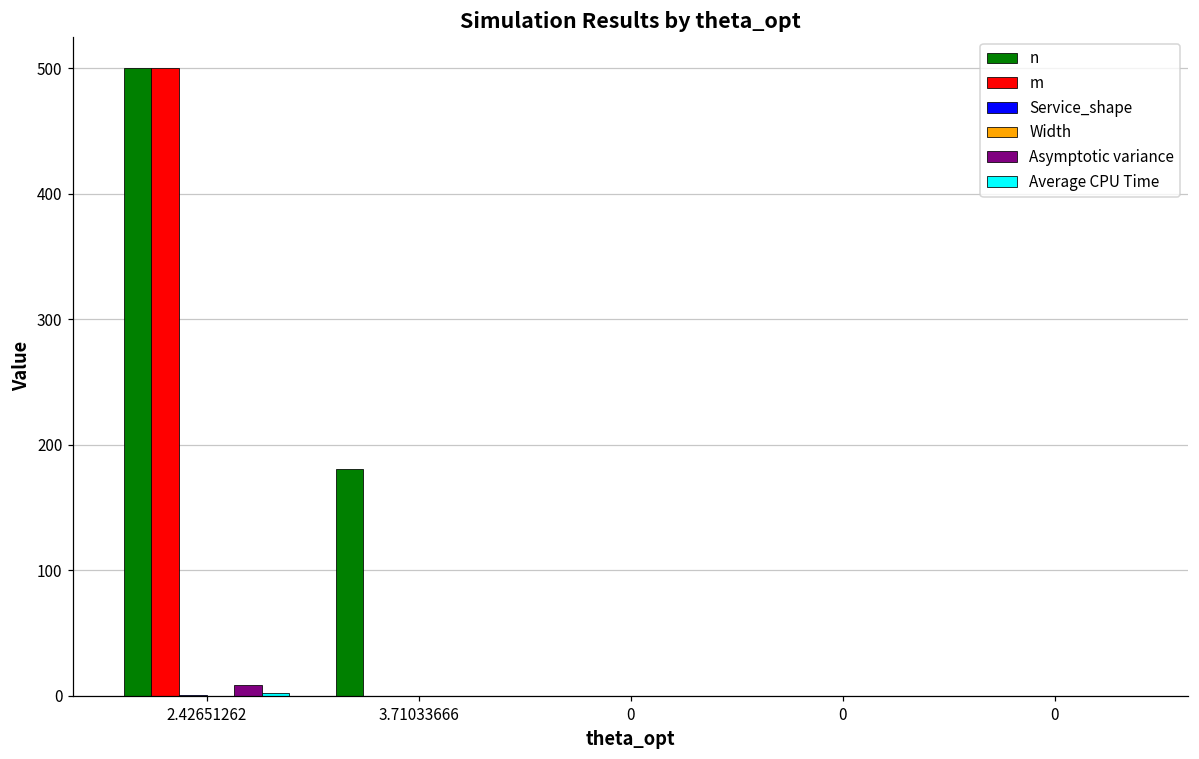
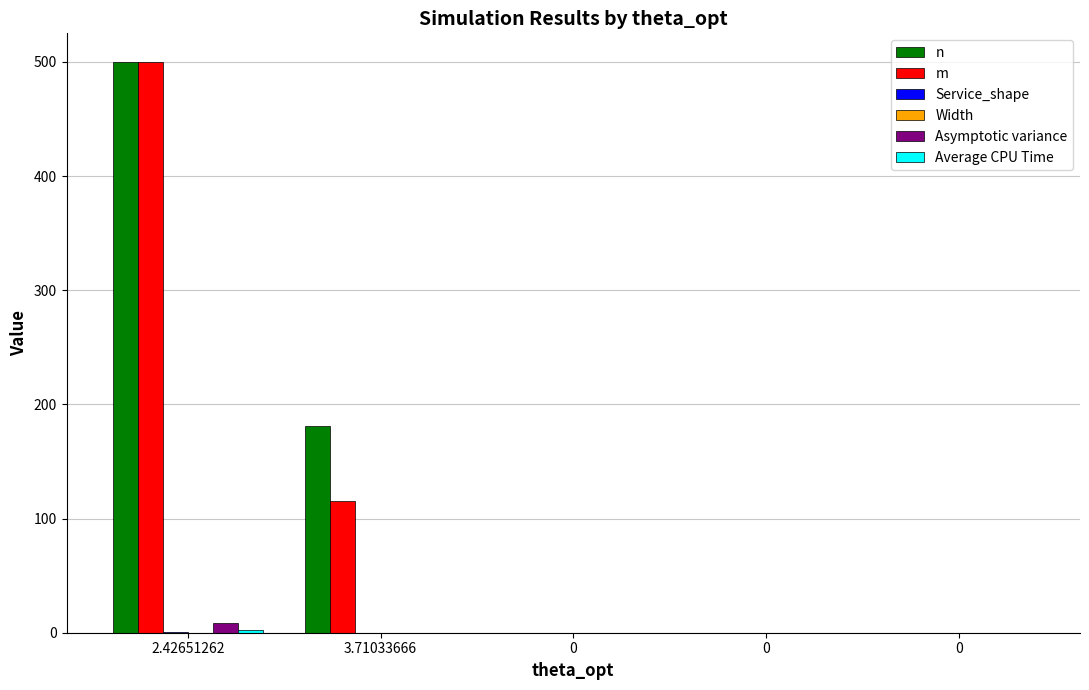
  {
    "n": {
      "2.42651262": 500,
      "3.71033666": 181
    },
    "m": {
      "2.42651262": 500,
-     "3.71033666": 0
+     "3.71033666": 115
    },
    "Service_shape": {
      "3.71033666": 0
    },
    "Width": {
      "3.71033666": 0
    },
    "Asymptotic variance": {
      "2.42651262": 9,
      "3.71033666": 0
    },
    "Average CPU Time": {
      "2.42651262": 2,
      "3.71033666": 0
    }
  }
